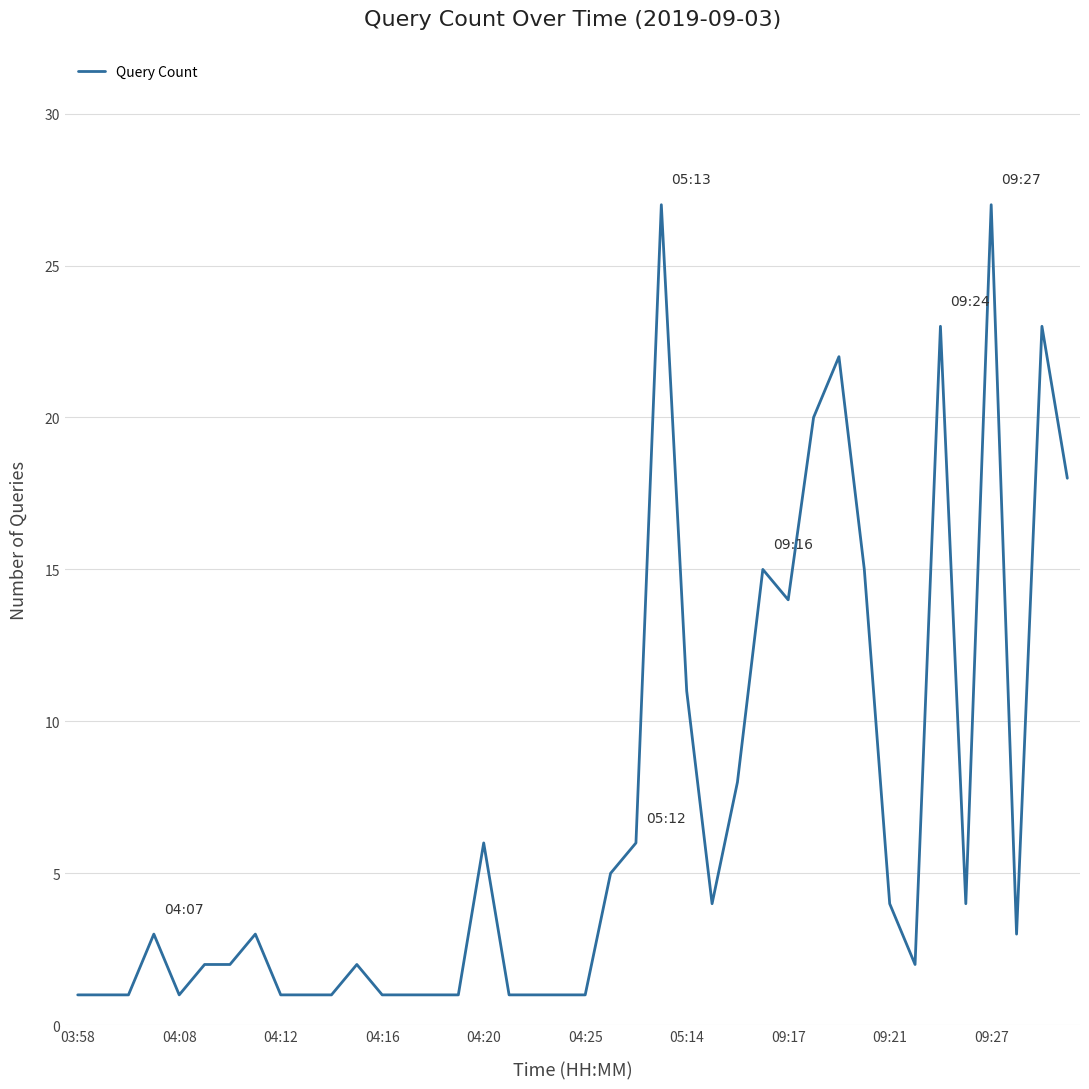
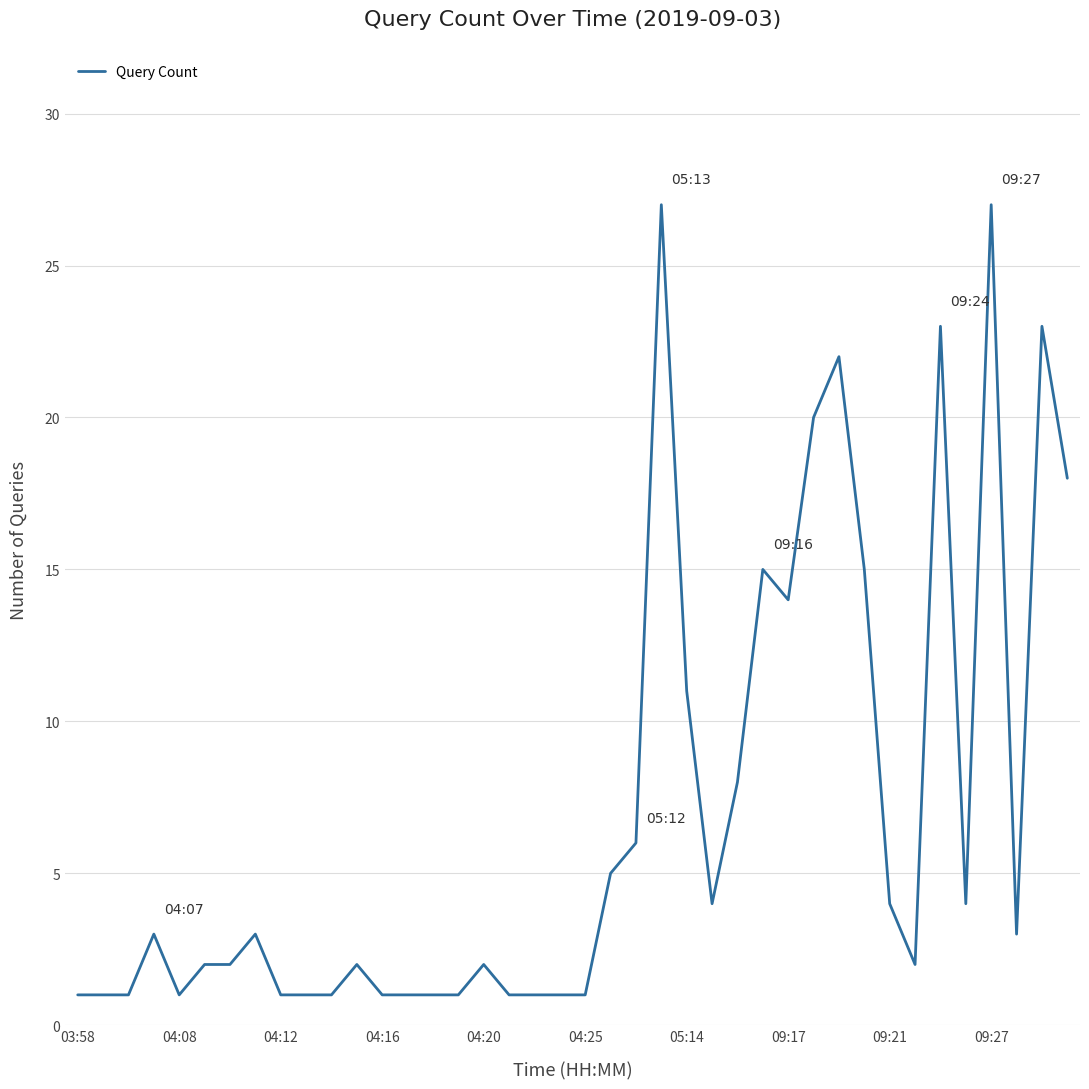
  {
    "03:58": 1,
    "04:08": 1,
    "04:12": 1,
    "04:16": 1,
-   "04:20": 6,
+   "04:20": 2,
    "04:25": 1,
    "05:14": 11,
    "09:17": 14,
    "09:21": 4
  }
